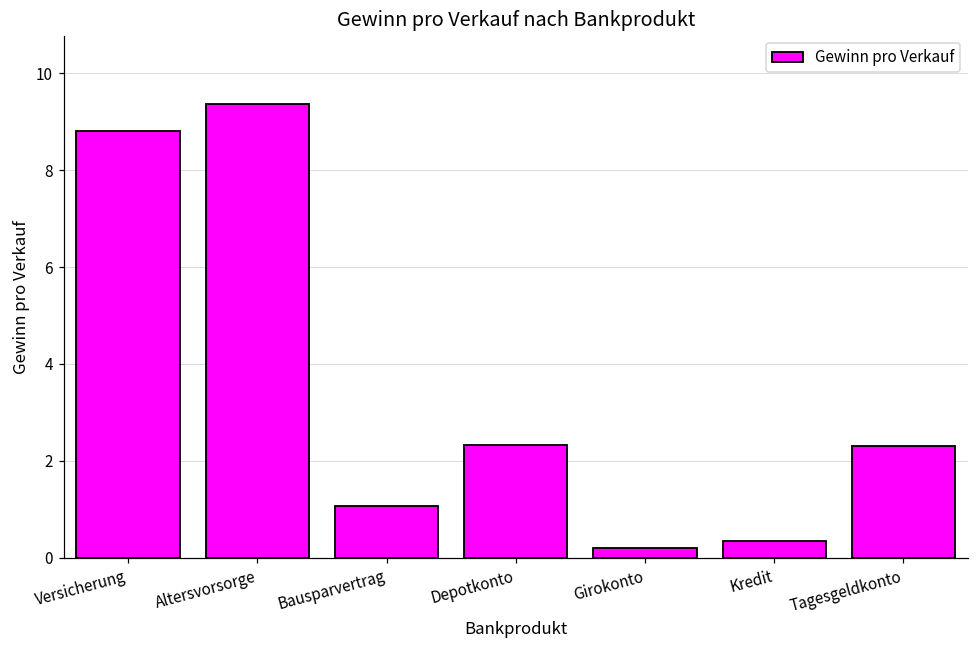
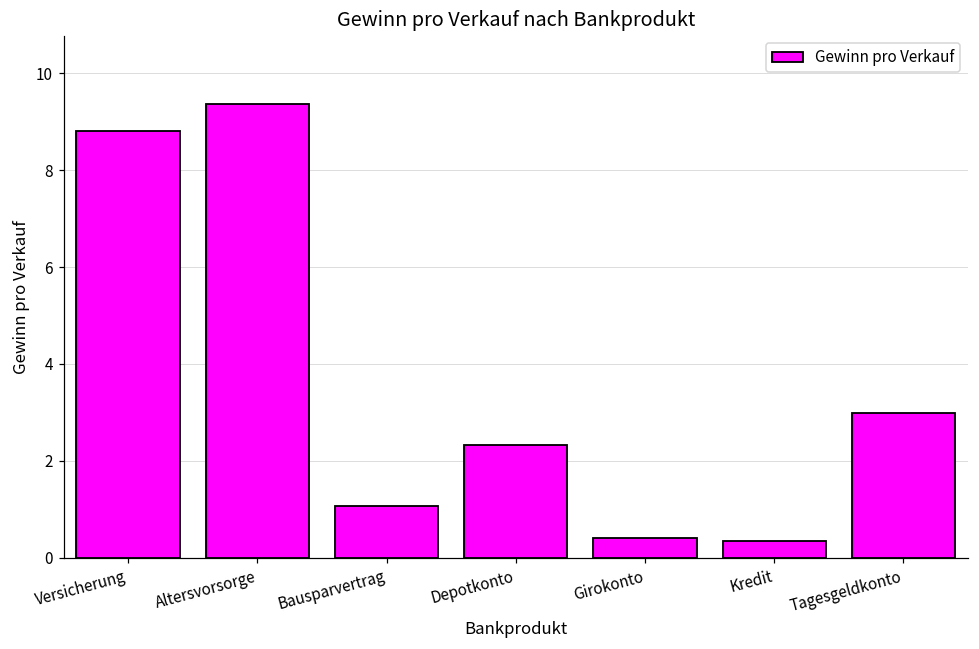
  {
    "Versicherung": 8.8,
    "Altersvorsorge": 9.4,
    "Bausparvertrag": 1.1,
    "Depotkonto": 2.3,
-   "Girokonto": 0.2,
+   "Girokonto": 0.4,
    "Kredit": 0.4,
-   "Tagesgeldkonto": 2.3
+   "Tagesgeldkonto": 3.0
  }
